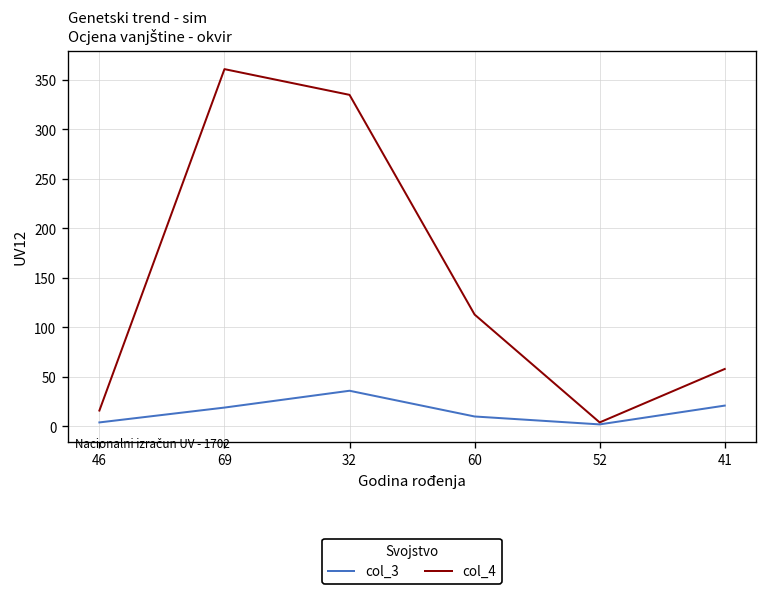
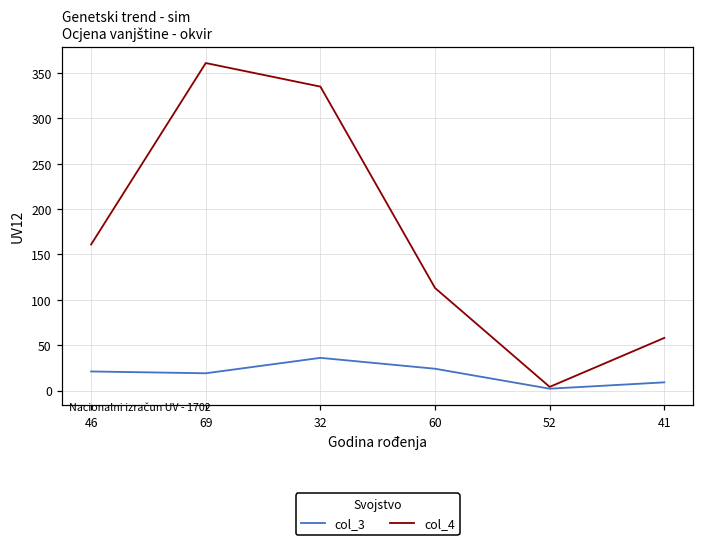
  {
    "col_3": {
-     "46": 0,
+     "46": 20,
      "69": 20,
      "32": 40,
-     "60": 10,
-     "41": 20
+     "60": 20,
+     "41": 10
    },
    "col_4": {
-     "46": 20,
+     "46": 160,
      "69": 360,
      "32": 340,
      "60": 110,
      "41": 60
    }
  }
